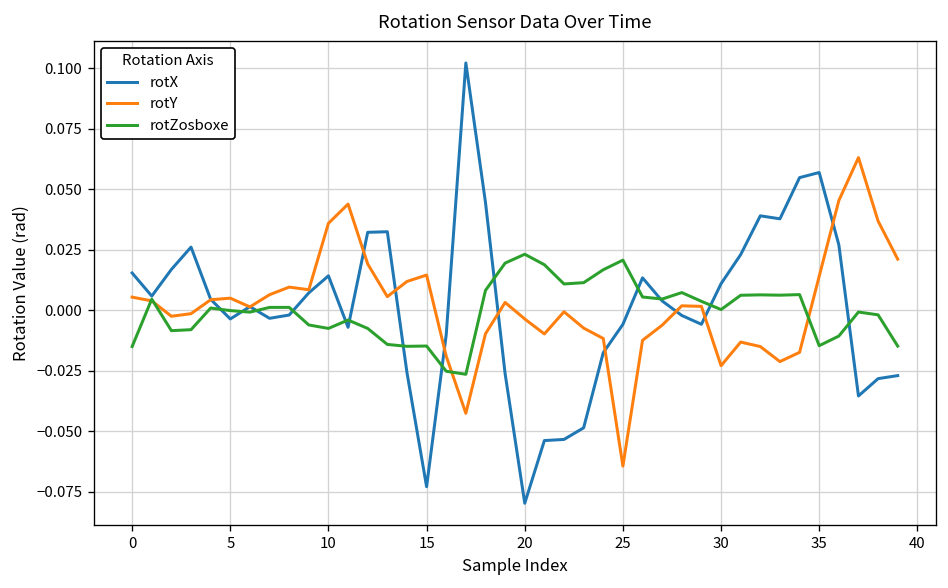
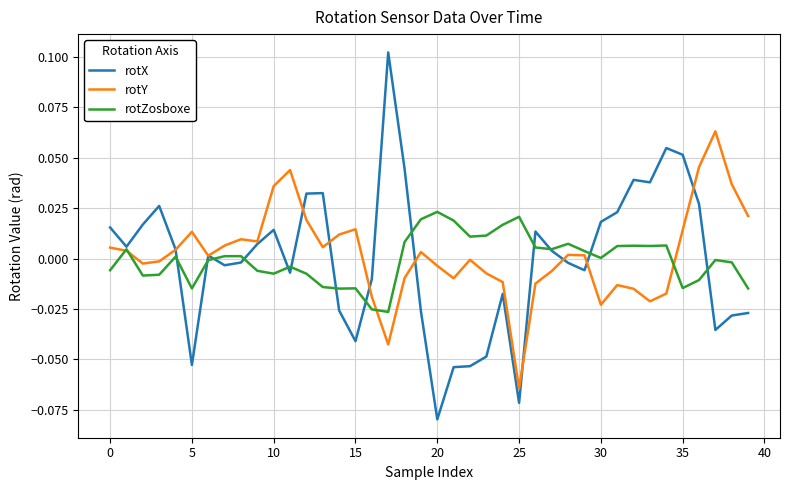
  {
    "rotX": {
      "0": 0.015,
-     "5": -0.004,
+     "5": -0.053,
      "10": 0.014,
-     "15": -0.073,
+     "15": -0.041,
      "20": -0.080,
-     "25": -0.006,
-     "30": 0.011,
-     "35": 0.057
+     "25": -0.072,
+     "30": 0.018,
+     "35": 0.051
    },
    "rotY": {
      "0": 0.005,
-     "5": 0.005,
+     "5": 0.013,
      "10": 0.036,
      "15": 0.015,
      "20": -0.004,
      "25": -0.064,
      "30": -0.023,
      "35": 0.014
    },
    "rotZosboxe": {
-     "0": -0.015,
-     "5": 0.000,
+     "0": -0.006,
+     "5": -0.015,
      "10": -0.008,
      "15": -0.015,
      "20": 0.023,
      "25": 0.021,
      "30": 0.000,
      "35": -0.015
    }
  }
